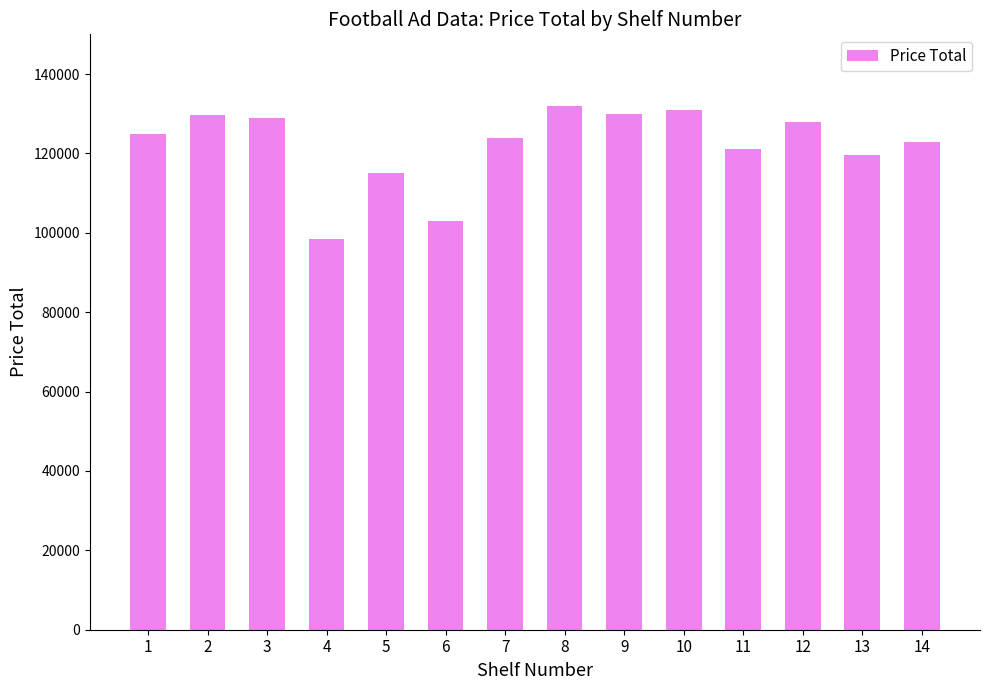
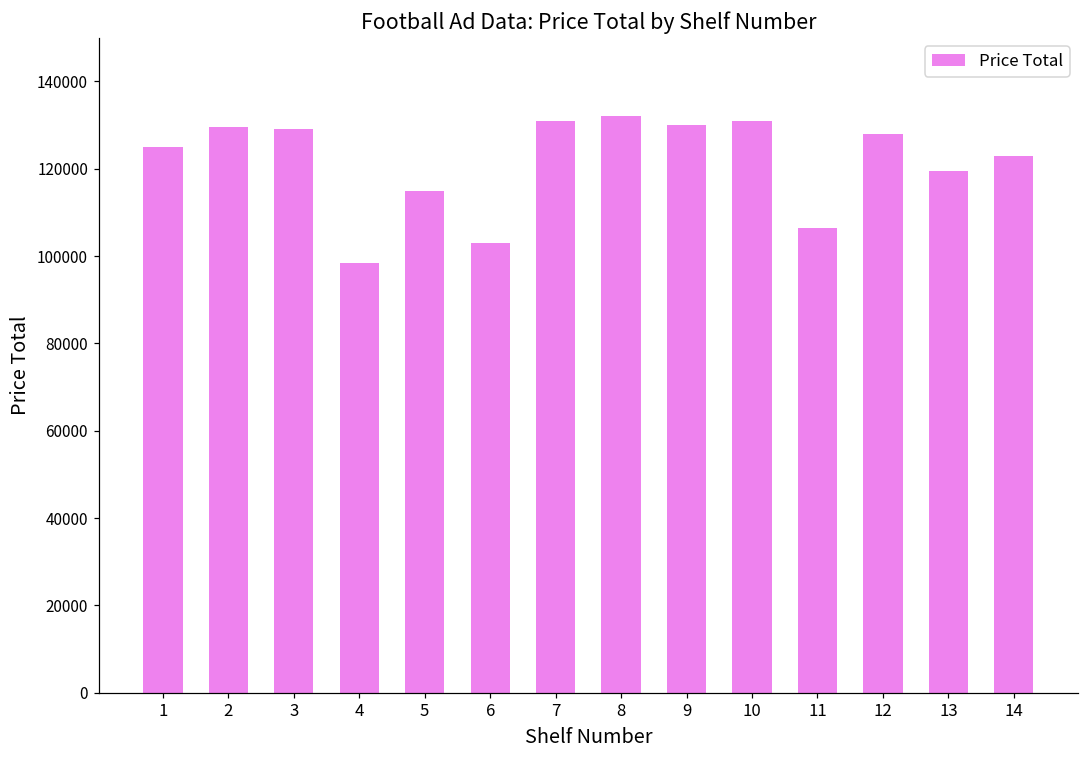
  {
    "1": 125000,
    "2": 130000,
    "3": 129000,
    "4": 98000,
    "5": 115000,
    "6": 103000,
-   "7": 124000,
+   "7": 131000,
    "8": 132000,
    "9": 130000,
    "10": 131000,
-   "11": 121000,
+   "11": 106000,
    "12": 128000,
    "13": 119000,
    "14": 123000
  }
